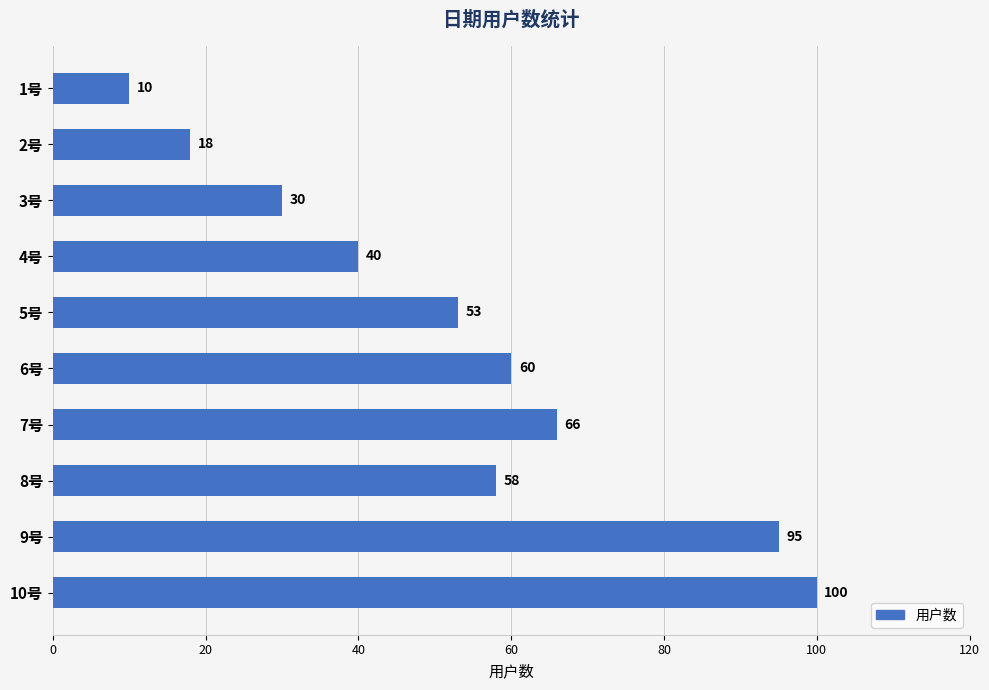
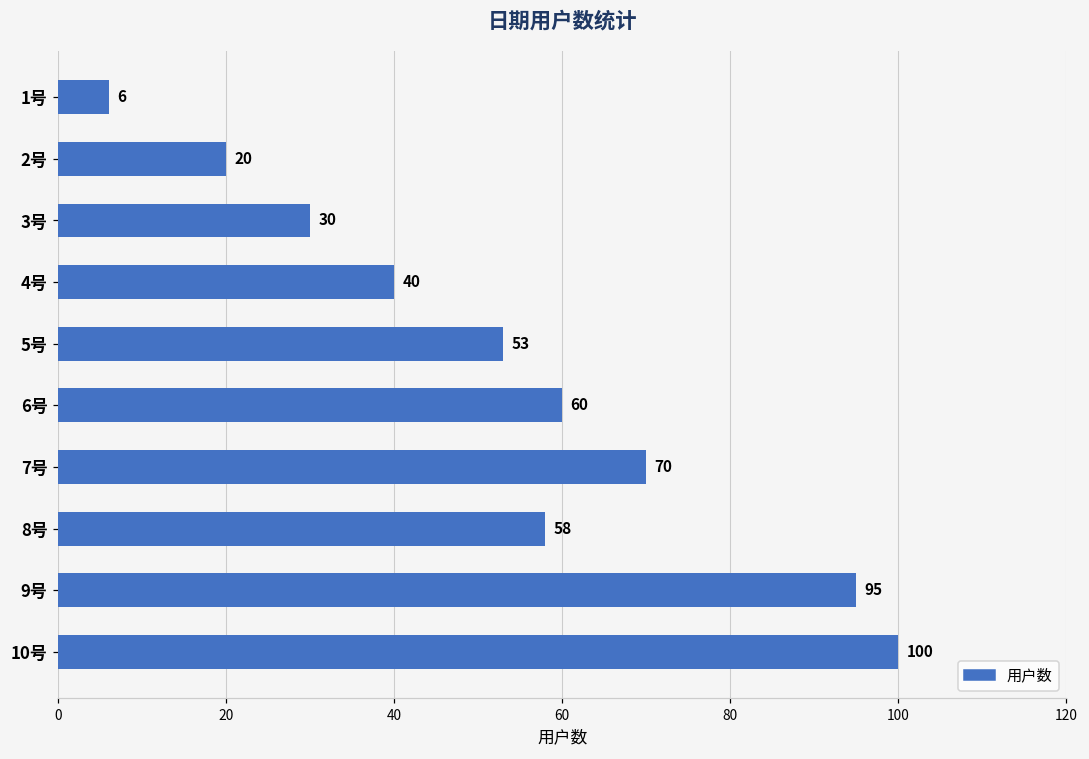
  {
-   "1号": 10,
-   "2号": 18,
+   "1号": 6,
+   "2号": 20,
    "3号": 30,
    "4号": 40,
    "5号": 53,
    "6号": 60,
-   "7号": 66,
+   "7号": 70,
    "8号": 58,
    "9号": 95,
    "10号": 100
  }
